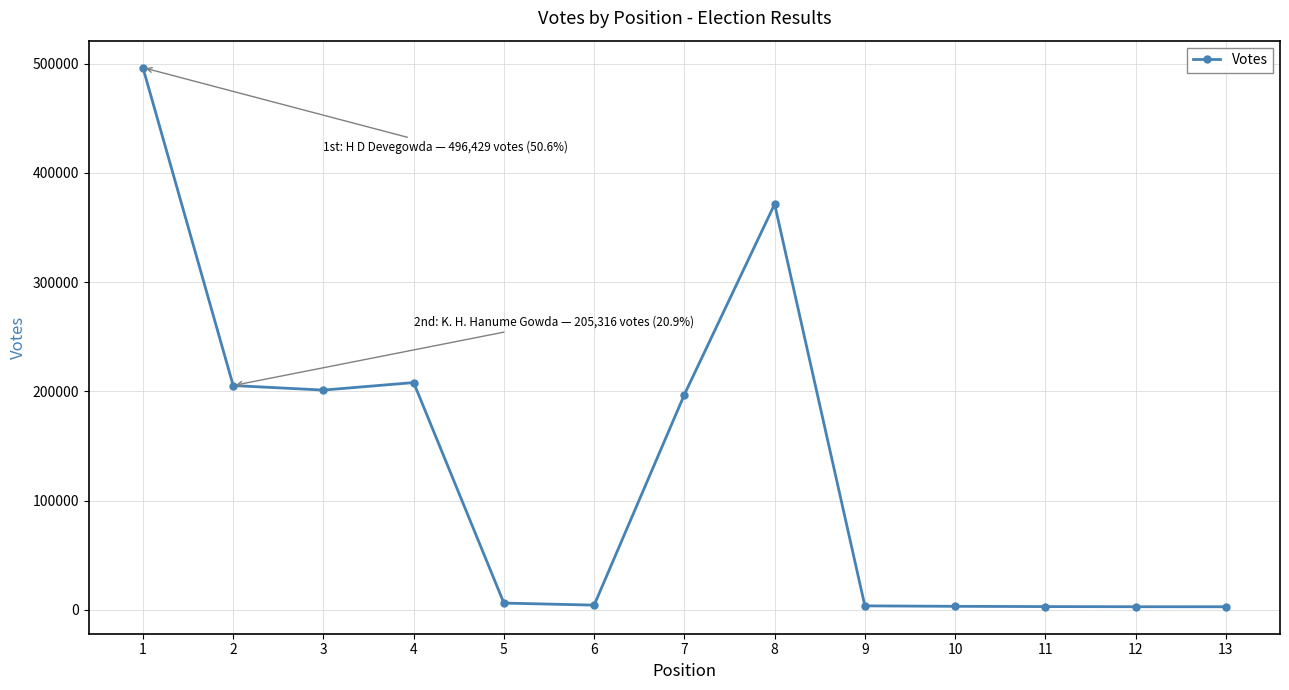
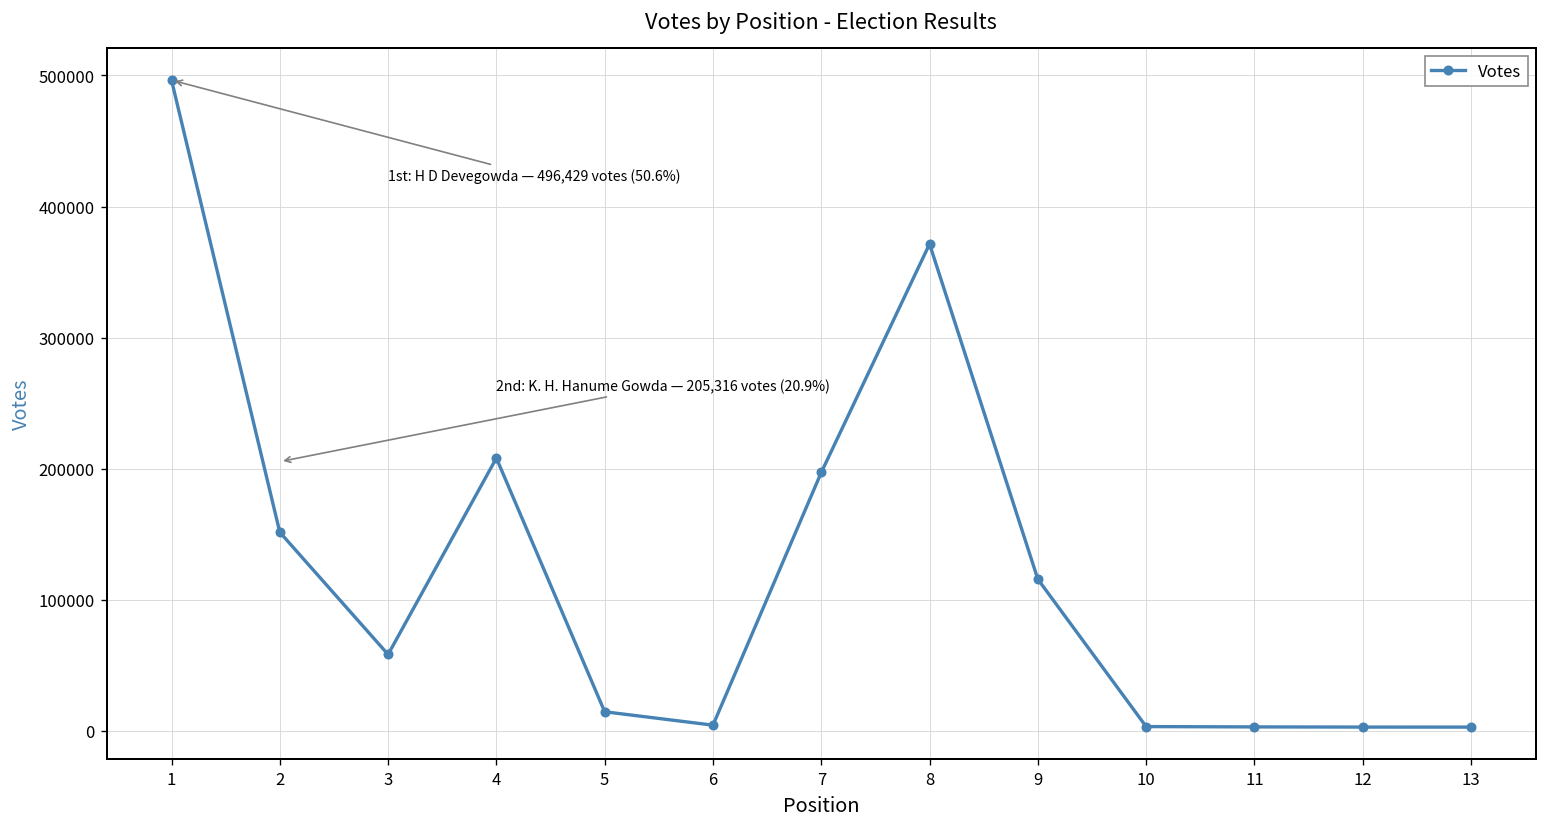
  {
-   "2": 205000,
-   "3": 201000,
-   "5": 6000,
+   "2": 151000,
+   "3": 58000,
+   "5": 14000,
    "6": 4000,
    "7": 197000,
    "8": 371000,
-   "9": 4000,
+   "9": 116000,
    "10": 3000,
    "11": 3000,
    "12": 3000,
    "13": 3000
  }
